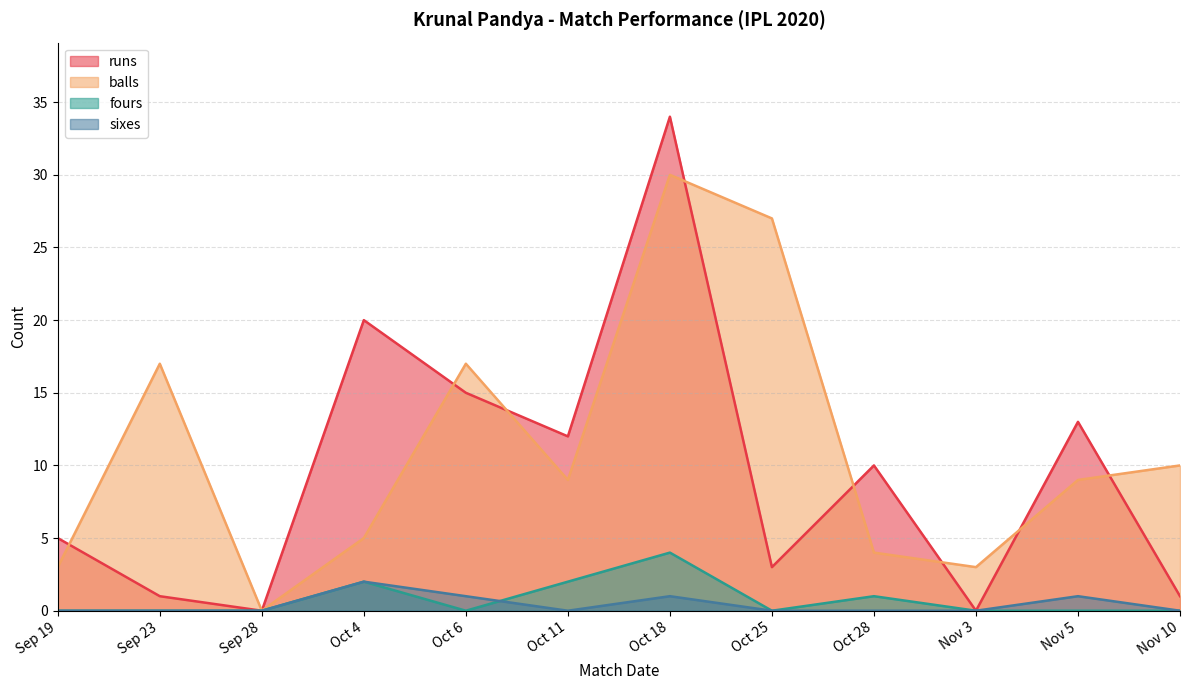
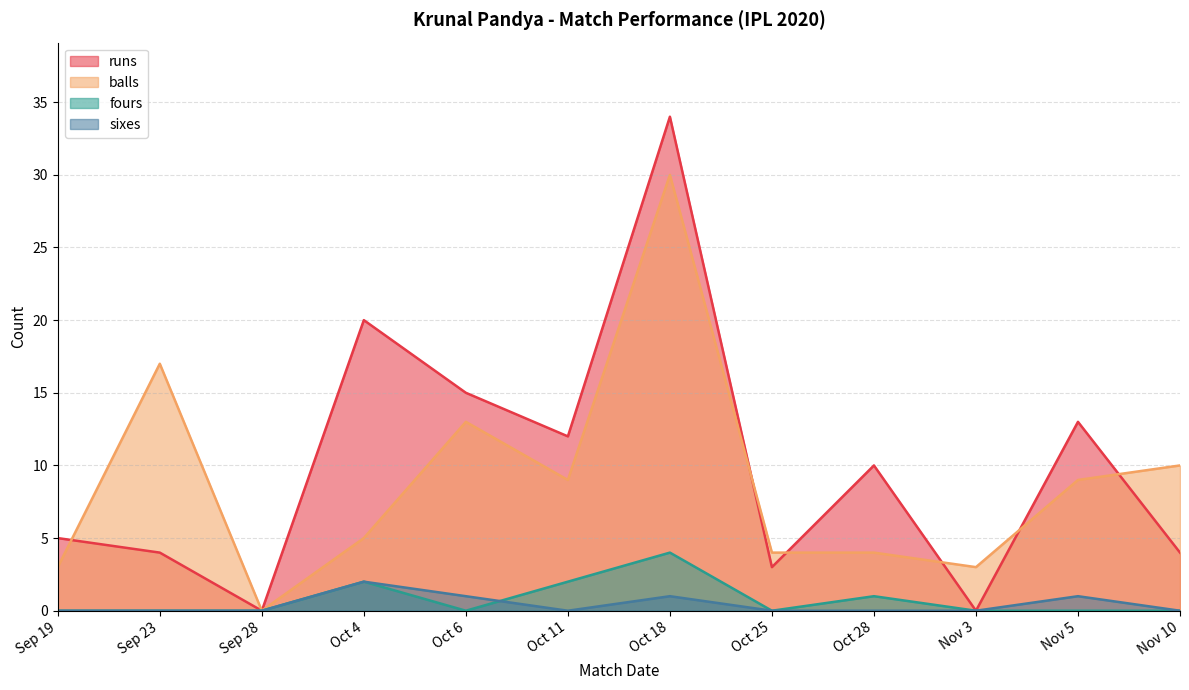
  {
    "runs": {
      "Sep 19": 5,
-     "Sep 23": 1,
+     "Sep 23": 4,
      "Oct 4": 20,
      "Oct 6": 15,
      "Oct 11": 12,
      "Oct 18": 34,
      "Oct 25": 3,
      "Oct 28": 10,
      "Nov 5": 13,
-     "Nov 10": 1
+     "Nov 10": 4
    },
    "balls": {
      "Sep 19": 3,
      "Sep 23": 17,
      "Oct 4": 5,
-     "Oct 6": 17,
+     "Oct 6": 13,
      "Oct 11": 9,
      "Oct 18": 30,
-     "Oct 25": 27,
+     "Oct 25": 4,
      "Oct 28": 4,
      "Nov 3": 3,
      "Nov 5": 9,
      "Nov 10": 10
    }
  }
